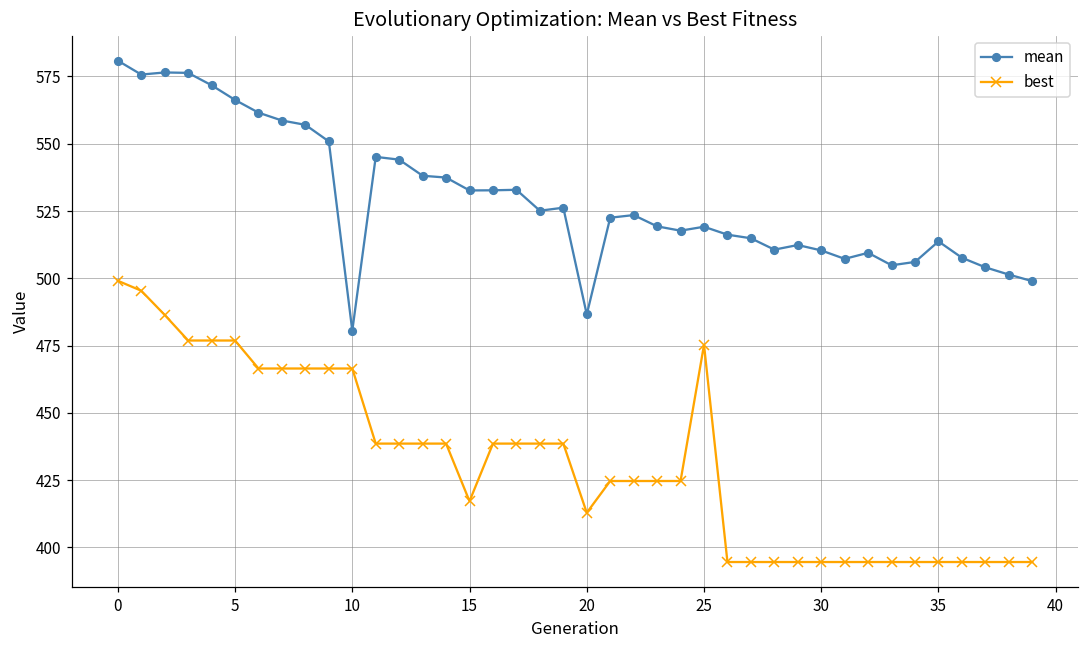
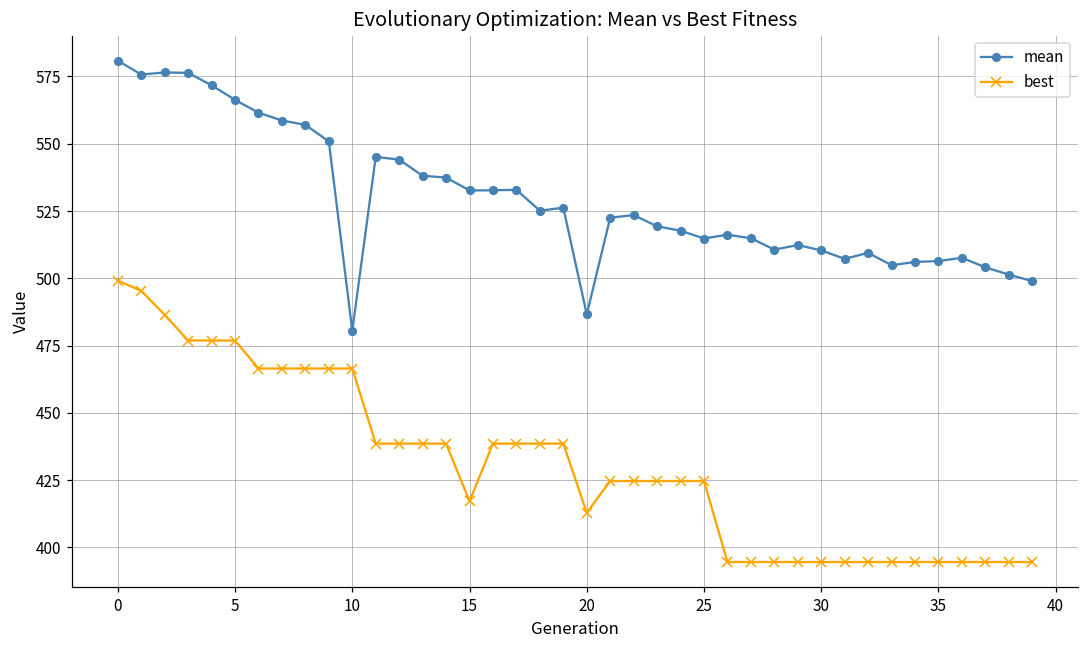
  {
    "mean": {
      "0": 581,
      "5": 566,
      "10": 481,
      "15": 533,
      "20": 487,
-     "25": 519,
+     "25": 515,
      "30": 510,
-     "35": 514
+     "35": 506
    },
    "best": {
      "0": 499,
      "5": 477,
      "10": 467,
      "15": 417,
      "20": 413,
-     "25": 475,
+     "25": 425,
      "30": 395,
      "35": 395
    }
  }
